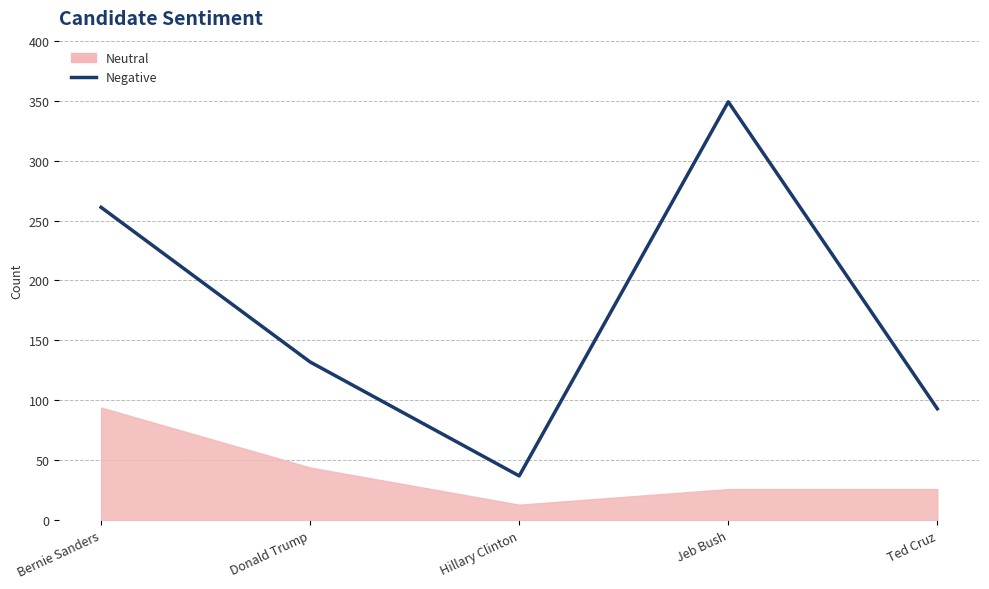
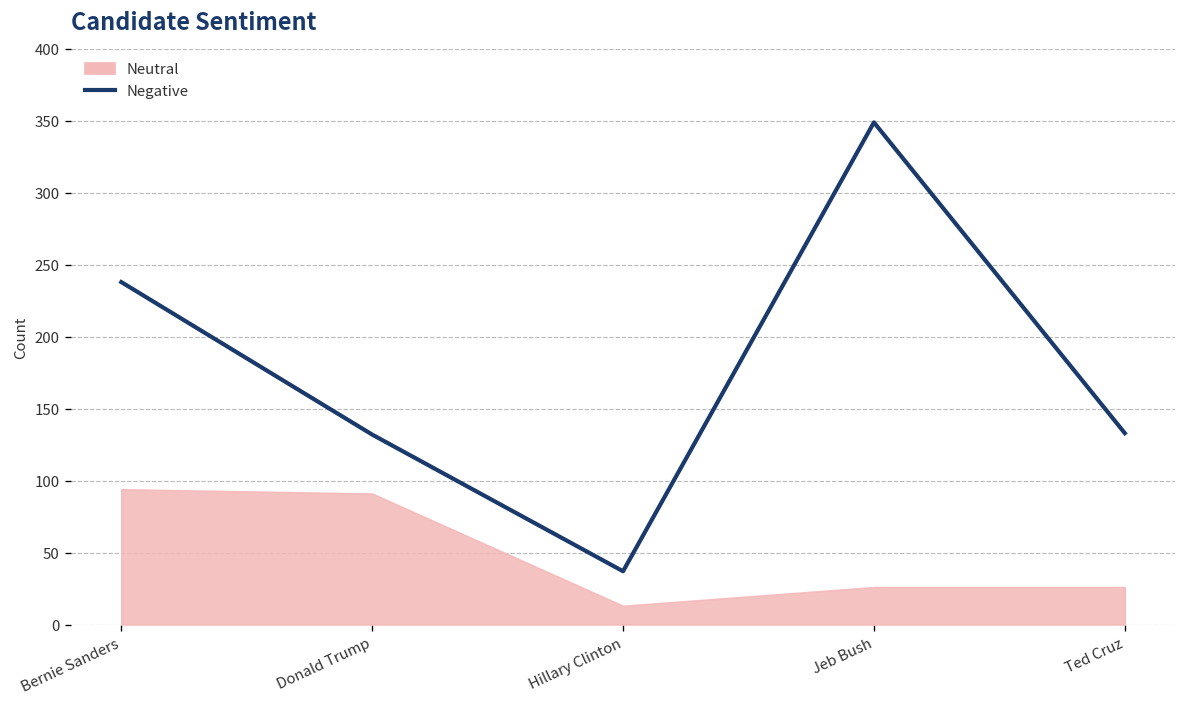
  {
    "Negative": {
-     "Bernie Sanders": 261,
+     "Bernie Sanders": 238,
      "Donald Trump": 132,
      "Hillary Clinton": 37,
      "Jeb Bush": 349,
-     "Ted Cruz": 93
+     "Ted Cruz": 133
    },
    "Neutral": {
      "Bernie Sanders": 94,
-     "Donald Trump": 44,
+     "Donald Trump": 91,
      "Hillary Clinton": 13,
      "Jeb Bush": 26,
      "Ted Cruz": 26
    }
  }
